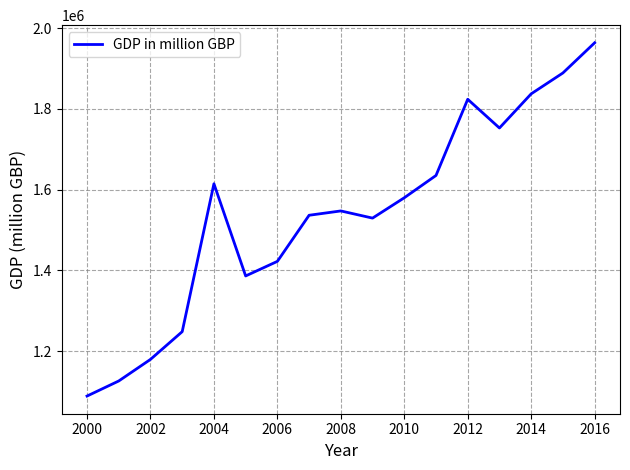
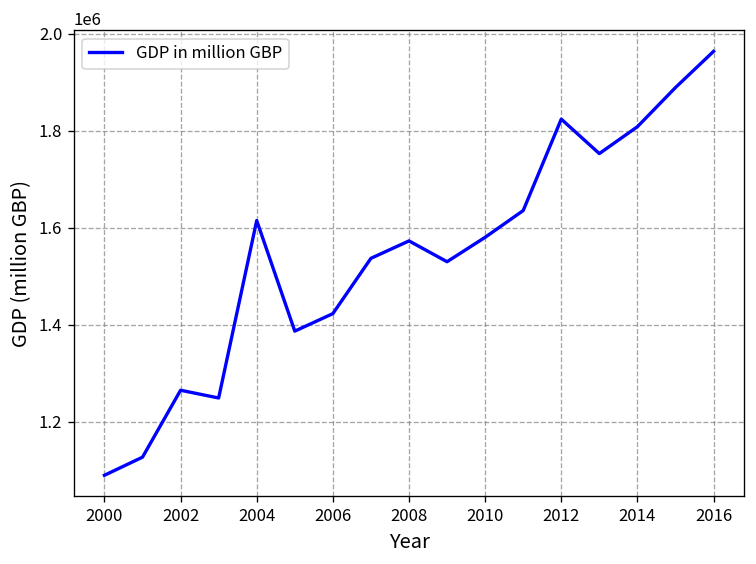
  {
    "2000": 1090000,
-   "2002": 1180000,
+   "2002": 1260000,
    "2004": 1610000,
    "2006": 1420000,
-   "2008": 1550000,
+   "2008": 1570000,
    "2010": 1580000,
    "2012": 1820000,
-   "2014": 1840000,
+   "2014": 1810000,
    "2016": 1960000
  }
